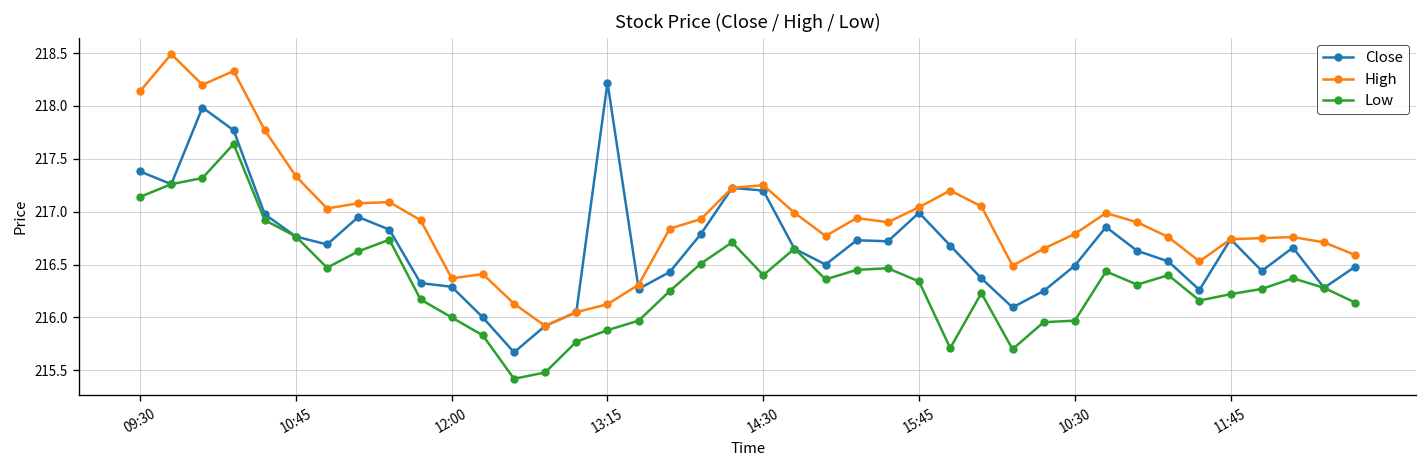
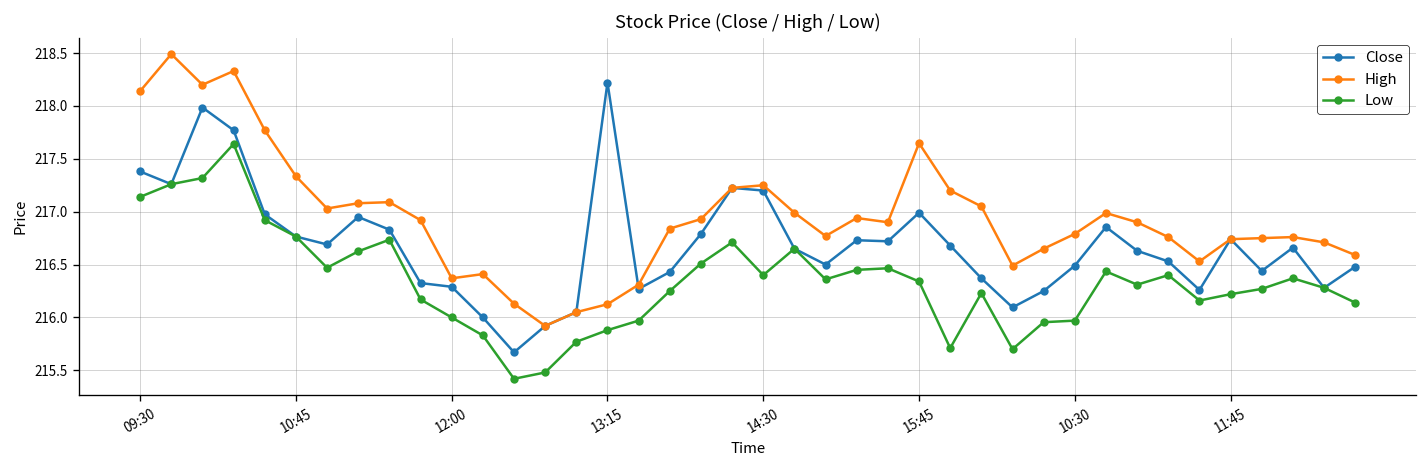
  {
    "Close": {
      "13:15": 218.2,
      "14:30": 217.2,
      "15:45": 217.0
    },
    "High": {
      "13:15": 216.1,
      "14:30": 217.3,
-     "15:45": 217.0
+     "15:45": 217.6
    },
    "Low": {
      "13:15": 215.9,
      "14:30": 216.4,
      "15:45": 216.3
    }
  }
